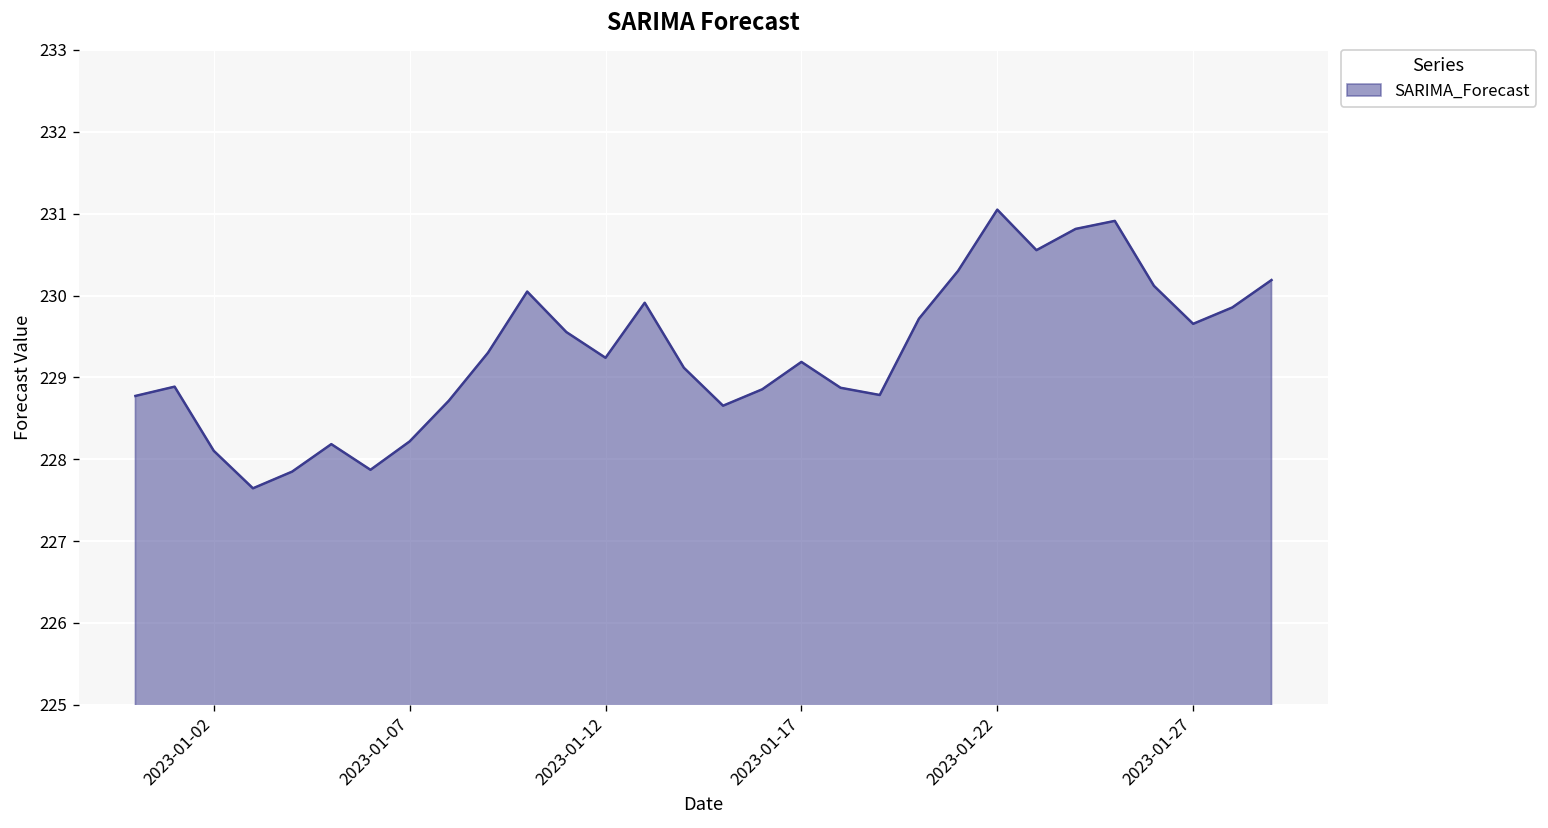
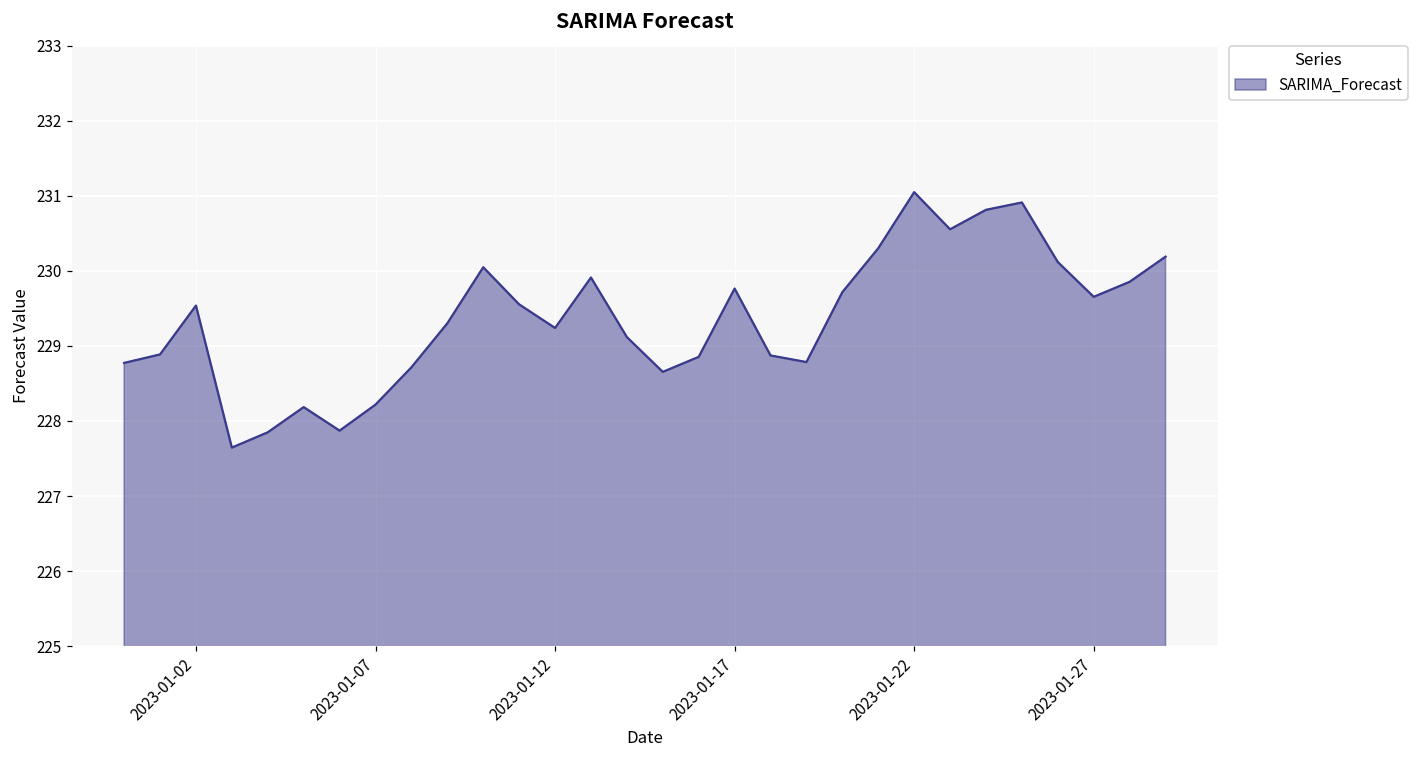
  {
-   "2023-01-02": 228.1,
+   "2023-01-02": 229.5,
    "2023-01-07": 228.2,
    "2023-01-12": 229.2,
-   "2023-01-17": 229.2,
+   "2023-01-17": 229.8,
    "2023-01-22": 231.0,
    "2023-01-27": 229.7
  }
